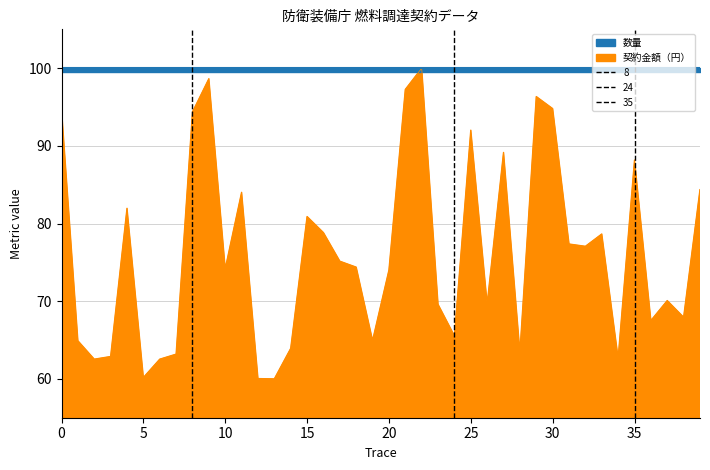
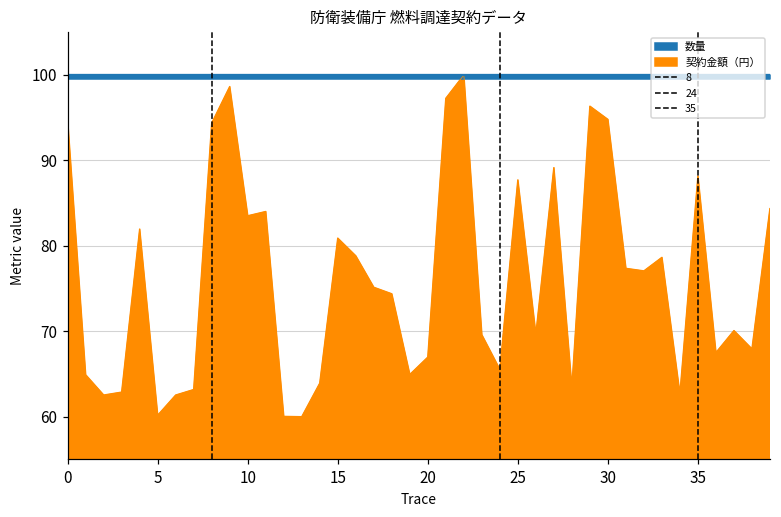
  {
    "契約金額（円）": {
      "0": 95,
      "5": 60,
-     "10": 74,
+     "10": 84,
      "15": 81,
-     "20": 74,
-     "25": 92,
+     "20": 67,
+     "25": 88,
      "30": 95,
      "35": 88
    },
    "数量": {
      "0": 100,
      "5": 100,
      "10": 100,
      "15": 100,
      "20": 100,
      "25": 100,
      "30": 100
    }
  }
